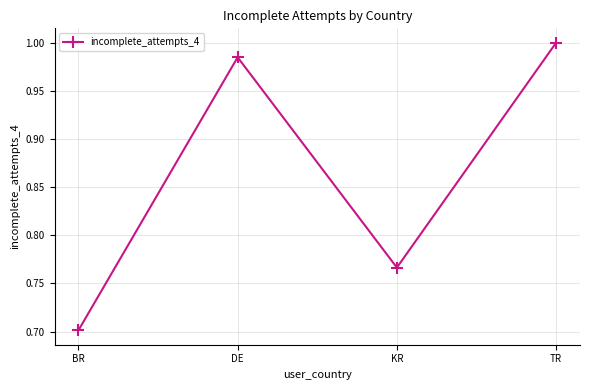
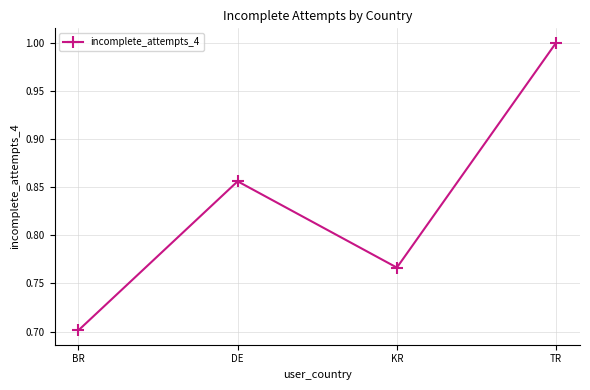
  {
    "BR": 0.70,
-   "DE": 0.98,
+   "DE": 0.86,
    "KR": 0.77,
    "TR": 1.00
  }
